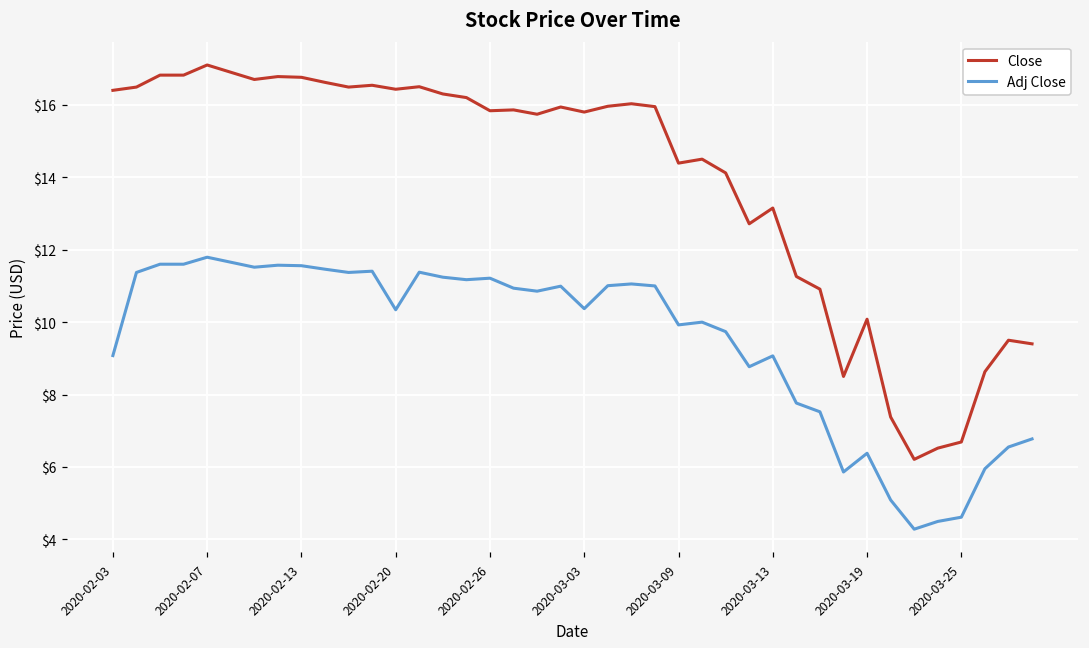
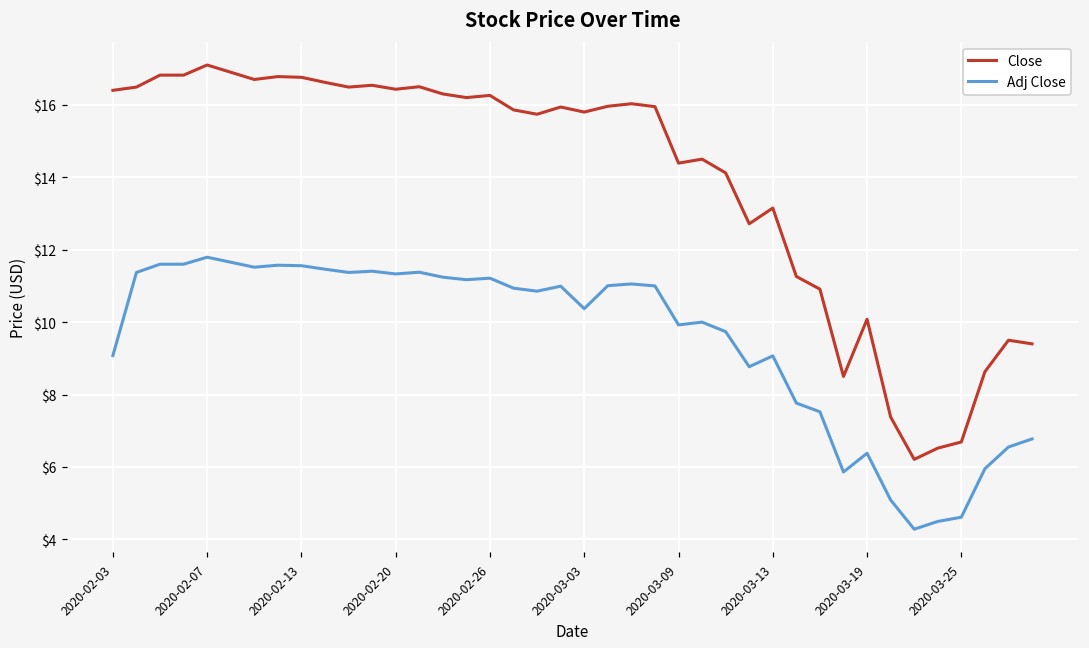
  {
    "Close": {
      "2020-02-03": "$16.4",
      "2020-02-07": "$17.1",
      "2020-02-13": "$16.8",
      "2020-02-20": "$16.4",
-     "2020-02-26": "$15.8",
+     "2020-02-26": "$16.3",
      "2020-03-03": "$15.8",
      "2020-03-09": "$14.4",
      "2020-03-13": "$13.1",
      "2020-03-19": "$10.1",
      "2020-03-25": "$6.7"
    },
    "Adj Close": {
      "2020-02-03": "$9.1",
      "2020-02-07": "$11.8",
      "2020-02-13": "$11.6",
-     "2020-02-20": "$10.3",
+     "2020-02-20": "$11.3",
      "2020-02-26": "$11.2",
      "2020-03-03": "$10.4",
      "2020-03-09": "$9.9",
      "2020-03-13": "$9.1",
      "2020-03-19": "$6.4",
      "2020-03-25": "$4.6"
    }
  }
